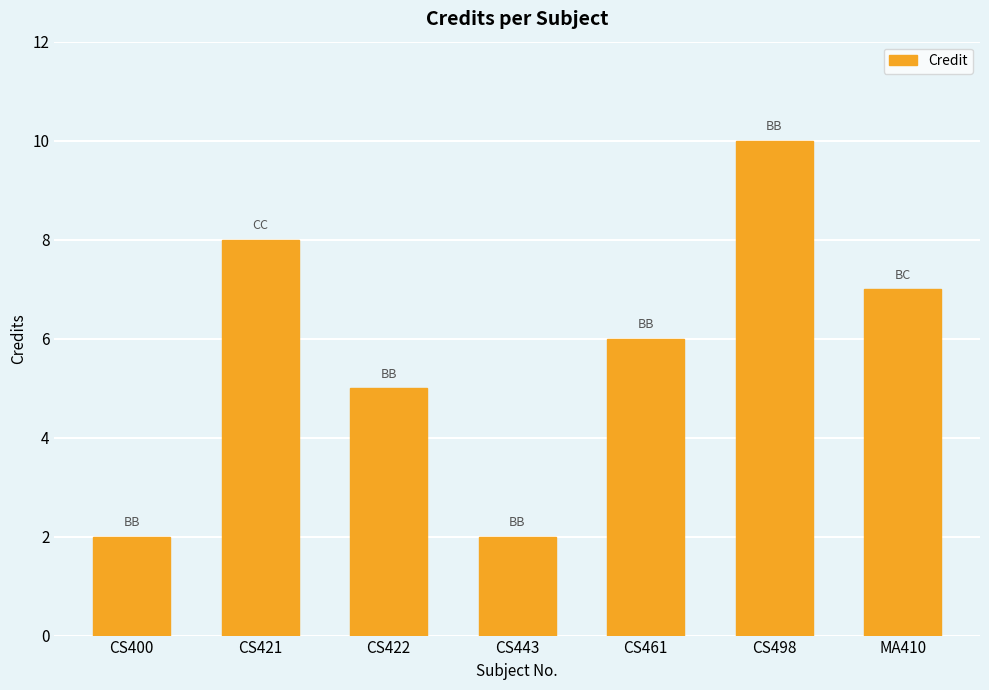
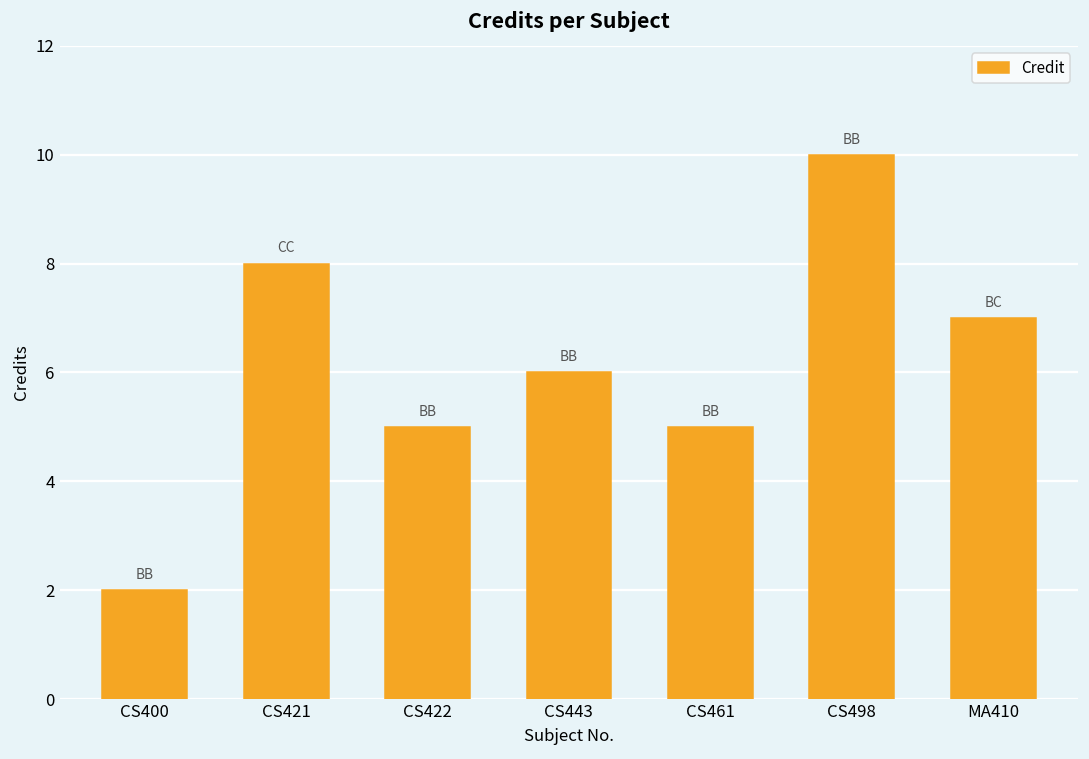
  {
    "CS400": 2,
    "CS421": 8,
    "CS422": 5,
-   "CS443": 2,
-   "CS461": 6,
+   "CS443": 6,
+   "CS461": 5,
    "CS498": 10,
    "MA410": 7
  }
